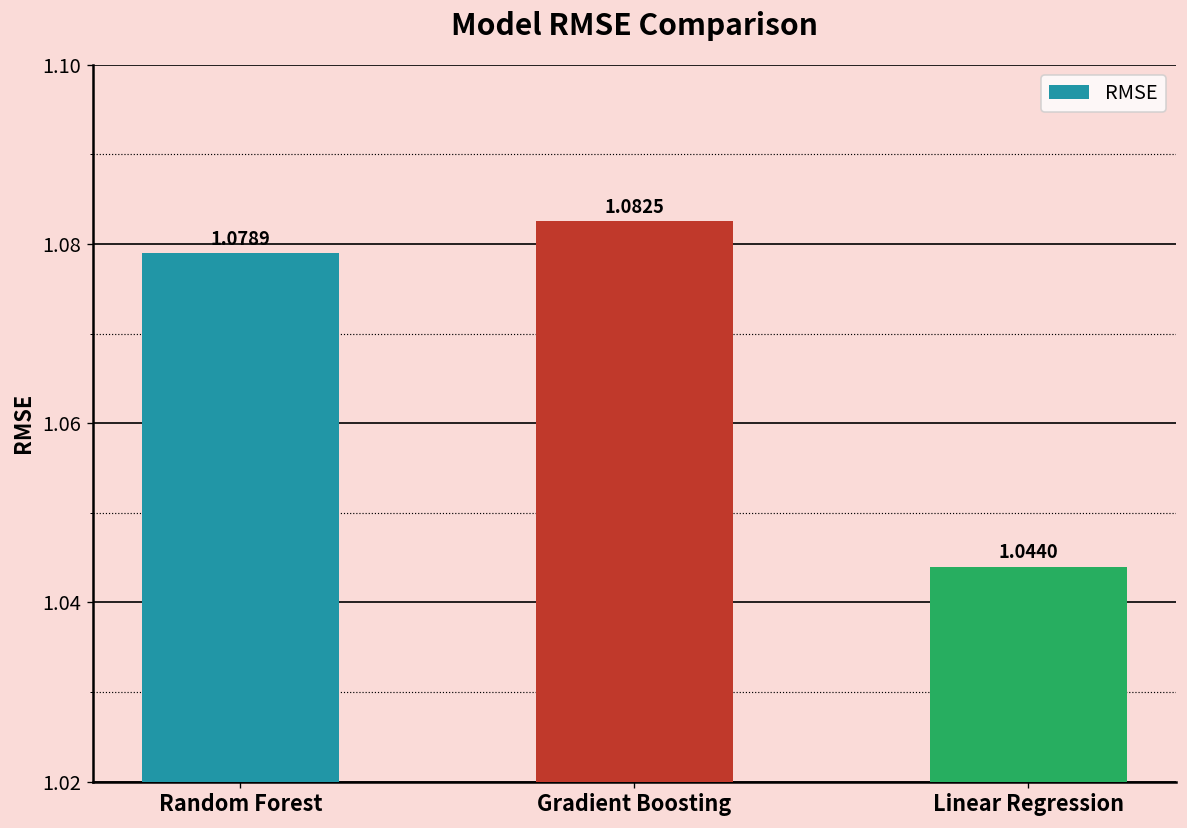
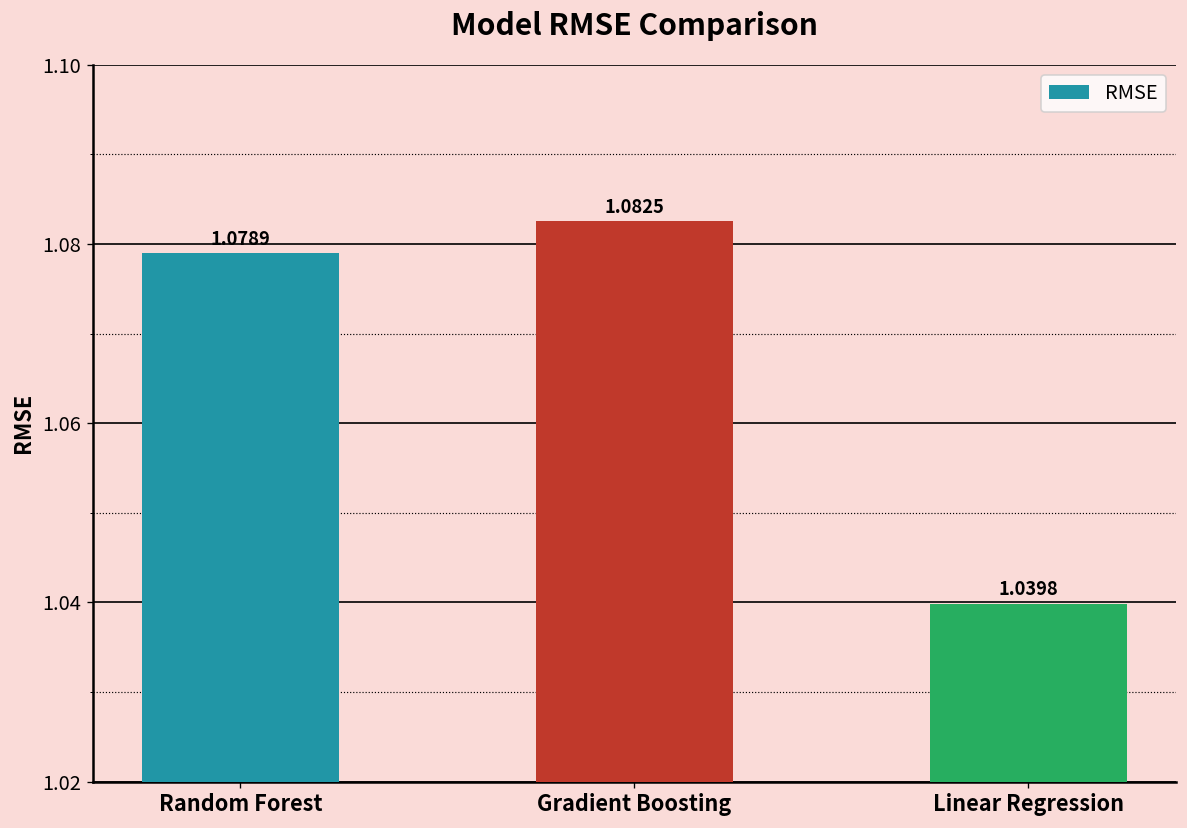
  {
    "Random Forest": 1.0789,
    "Gradient Boosting": 1.0825,
-   "Linear Regression": 1.0440
+   "Linear Regression": 1.0398
  }
